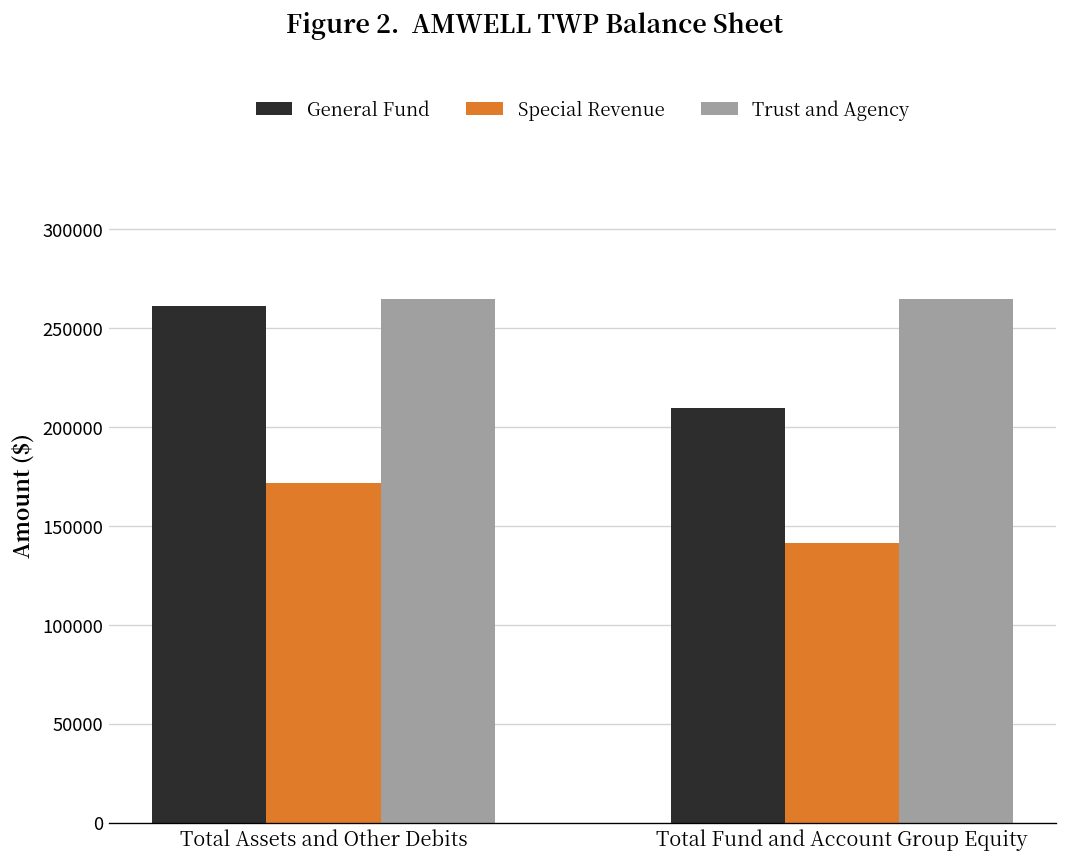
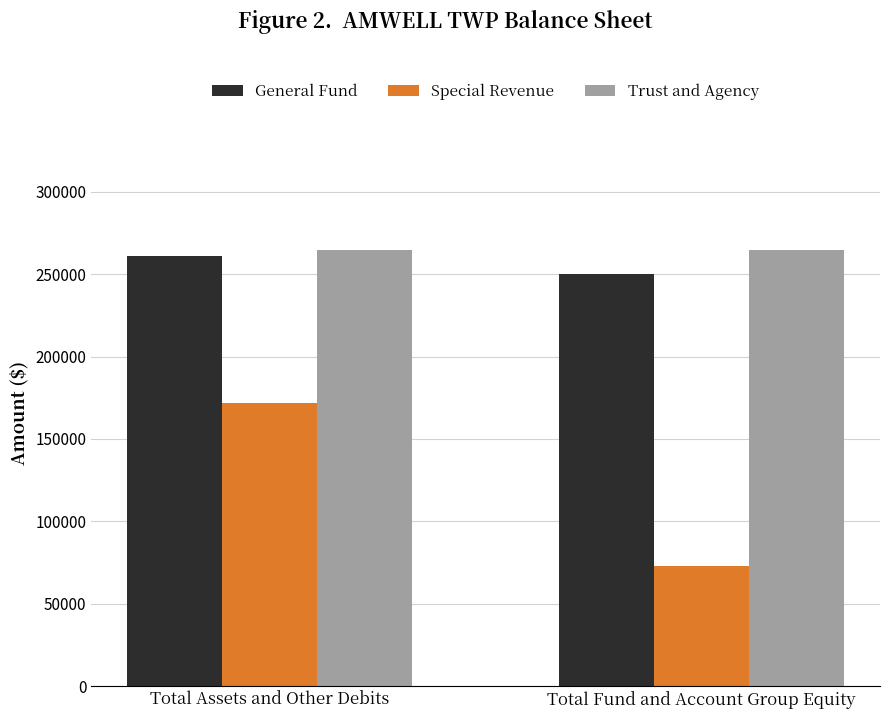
  {
    "General Fund": {
      "Total Assets and Other Debits": 261000,
-     "Total Fund and Account Group Equity": 210000
+     "Total Fund and Account Group Equity": 250000
    },
    "Special Revenue": {
      "Total Assets and Other Debits": 172000,
-     "Total Fund and Account Group Equity": 141000
+     "Total Fund and Account Group Equity": 73000
    },
    "Trust and Agency": {
      "Total Assets and Other Debits": 265000,
      "Total Fund and Account Group Equity": 265000
    }
  }
